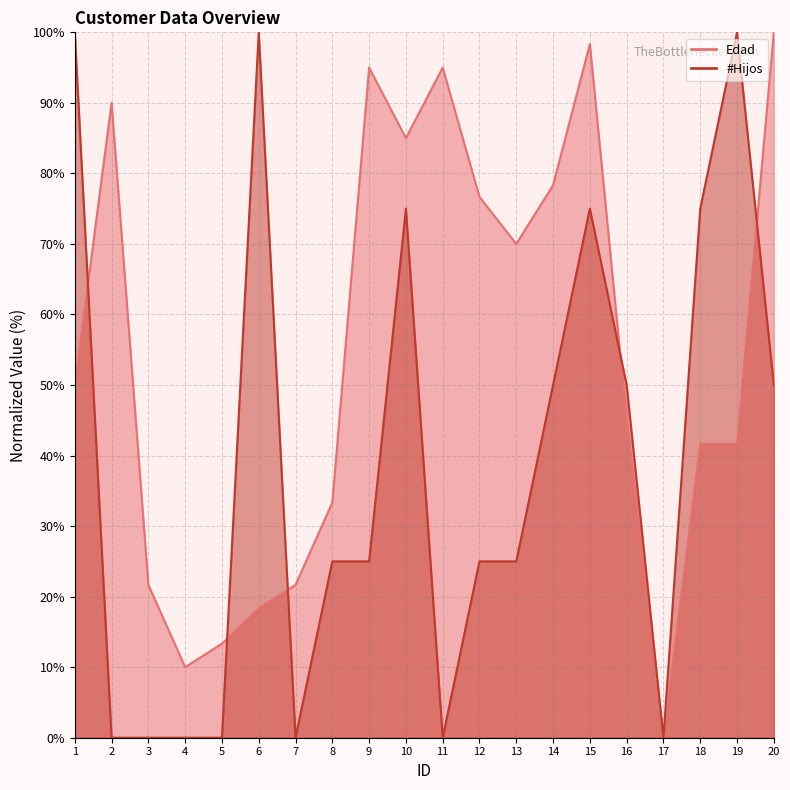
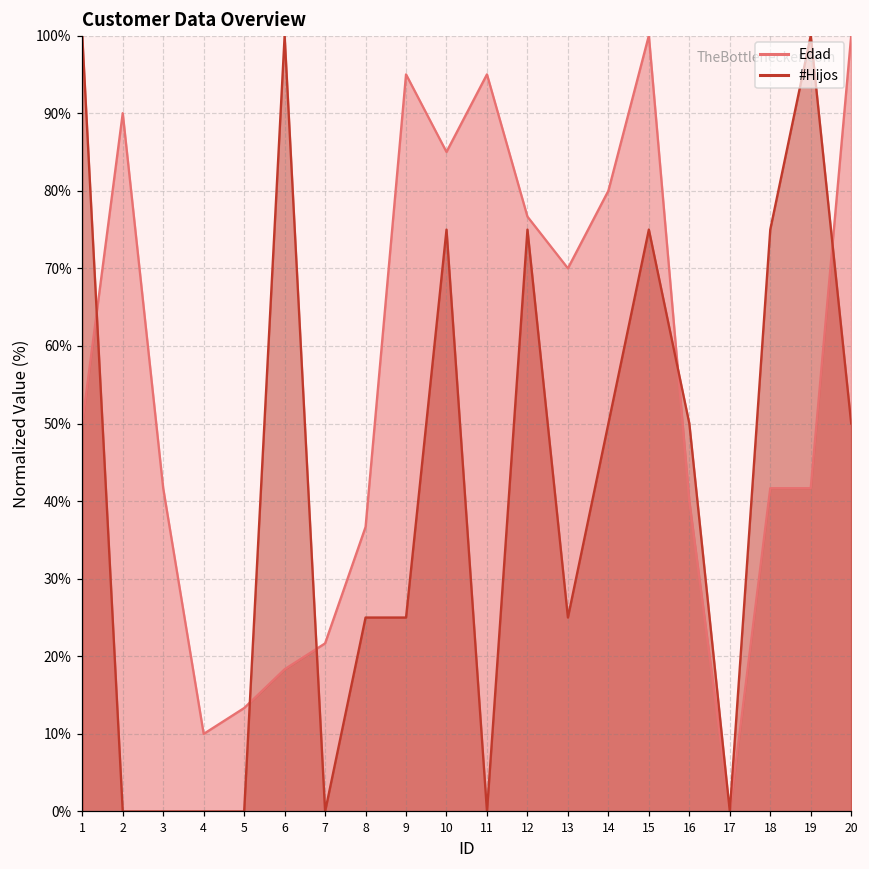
  {
    "Edad": {
      "1": "50%",
      "2": "90%",
-     "3": "22%",
+     "3": "42%",
      "4": "10%",
      "5": "13%",
      "6": "18%",
      "7": "22%",
-     "8": "33%",
+     "8": "37%",
      "9": "95%",
      "10": "85%",
      "11": "95%",
      "12": "77%",
      "13": "70%",
-     "14": "78%",
-     "15": "98%",
-     "16": "45%",
+     "14": "80%",
+     "15": "100%",
+     "16": "40%",
      "18": "42%",
      "19": "42%",
      "20": "100%"
    },
    "#Hijos": {
      "1": "100%",
      "2": "0%",
      "3": "0%",
      "4": "0%",
      "5": "0%",
      "6": "100%",
      "7": "0%",
      "8": "25%",
      "9": "25%",
      "10": "75%",
      "11": "0%",
-     "12": "25%",
+     "12": "75%",
      "13": "25%",
      "14": "50%",
      "15": "75%",
      "16": "50%",
      "18": "75%",
      "19": "100%",
      "20": "50%"
    }
  }
